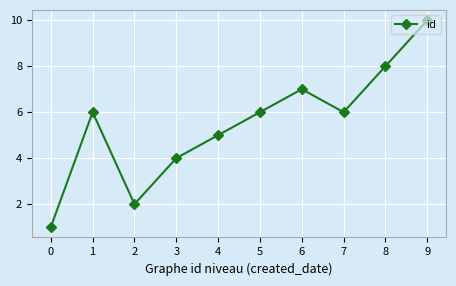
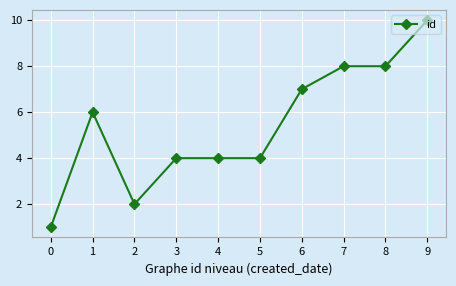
  {
    "0": 1,
    "1": 6,
    "2": 2,
    "3": 4,
-   "4": 5,
-   "5": 6,
+   "4": 4,
+   "5": 4,
    "6": 7,
-   "7": 6,
+   "7": 8,
    "8": 8
  }
